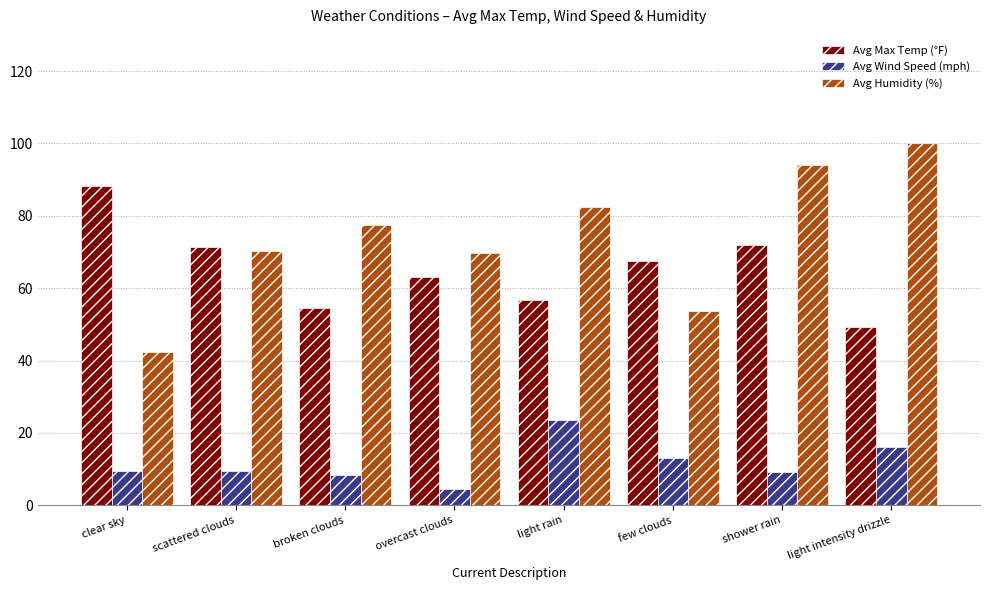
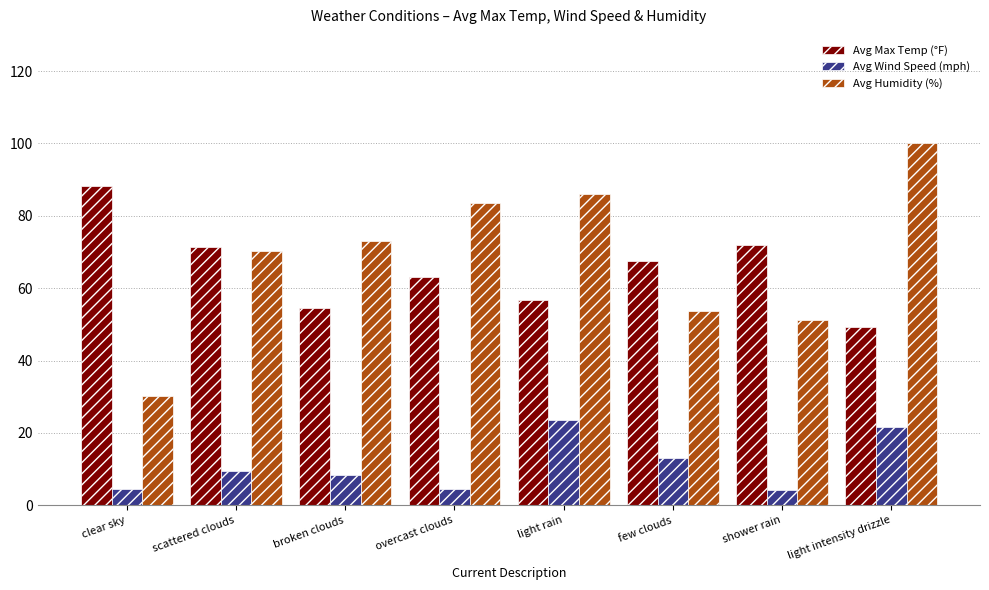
  {
    "Avg Max Temp (°F)": {
      "clear sky": 88,
      "scattered clouds": 72,
      "broken clouds": 55,
      "overcast clouds": 63,
      "light rain": 57,
      "few clouds": 68,
      "shower rain": 72,
      "light intensity drizzle": 49
    },
    "Avg Wind Speed (mph)": {
-     "clear sky": 10,
+     "clear sky": 4,
      "scattered clouds": 10,
      "broken clouds": 8,
      "overcast clouds": 5,
      "light rain": 24,
      "few clouds": 13,
-     "shower rain": 9,
-     "light intensity drizzle": 16
+     "shower rain": 4,
+     "light intensity drizzle": 22
    },
    "Avg Humidity (%)": {
-     "clear sky": 43,
+     "clear sky": 30,
      "scattered clouds": 70,
-     "broken clouds": 78,
-     "overcast clouds": 70,
-     "light rain": 82,
+     "broken clouds": 73,
+     "overcast clouds": 84,
+     "light rain": 86,
      "few clouds": 54,
-     "shower rain": 94,
+     "shower rain": 51,
      "light intensity drizzle": 100
    }
  }
